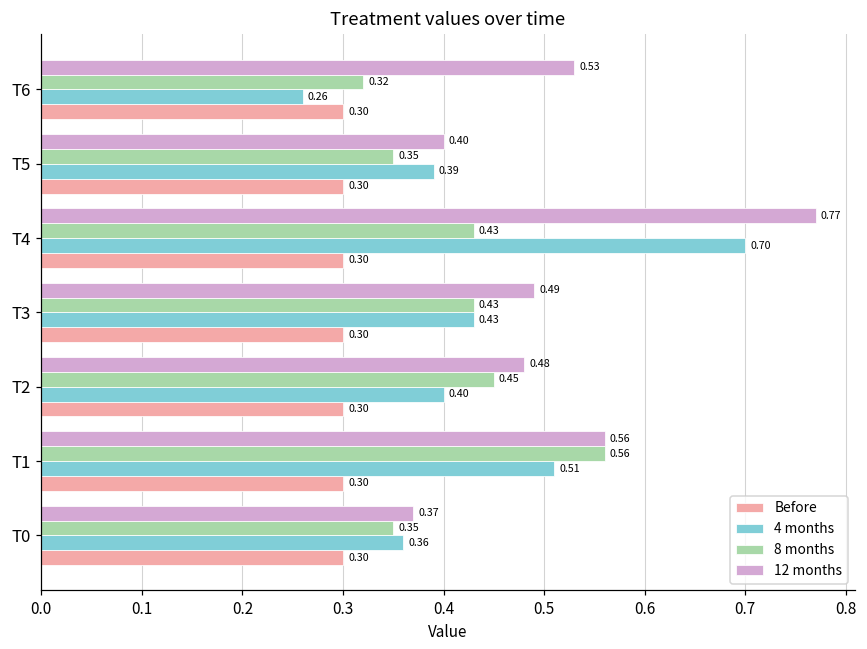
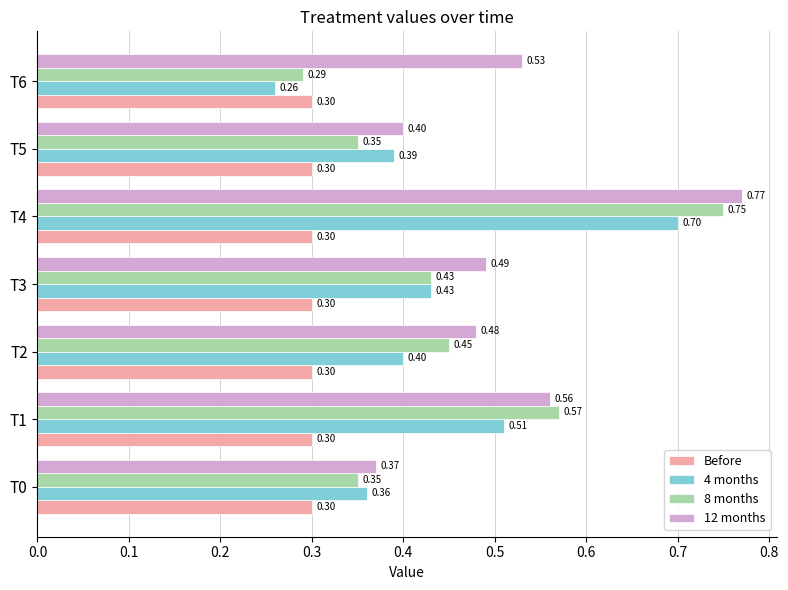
  {
    "4 months": {
      "T6": 0.26,
      "T5": 0.39,
      "T4": 0.70,
      "T3": 0.43,
      "T2": 0.40,
      "T1": 0.51,
      "T0": 0.36
    },
    "8 months": {
-     "T6": 0.32,
+     "T6": 0.29,
      "T5": 0.35,
-     "T4": 0.43,
+     "T4": 0.75,
      "T3": 0.43,
      "T2": 0.45,
-     "T1": 0.56,
+     "T1": 0.57,
      "T0": 0.35
    }
  }
